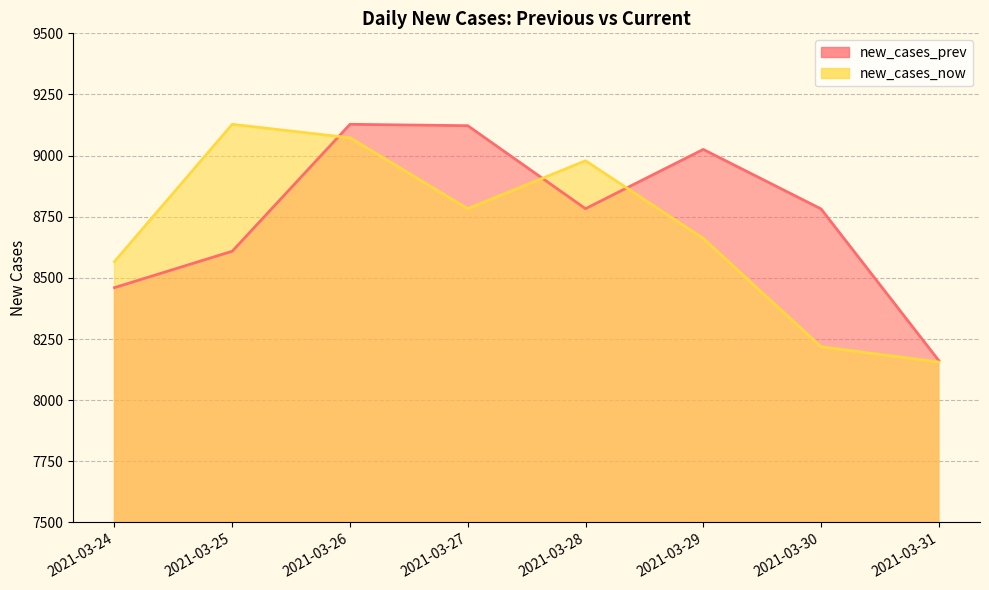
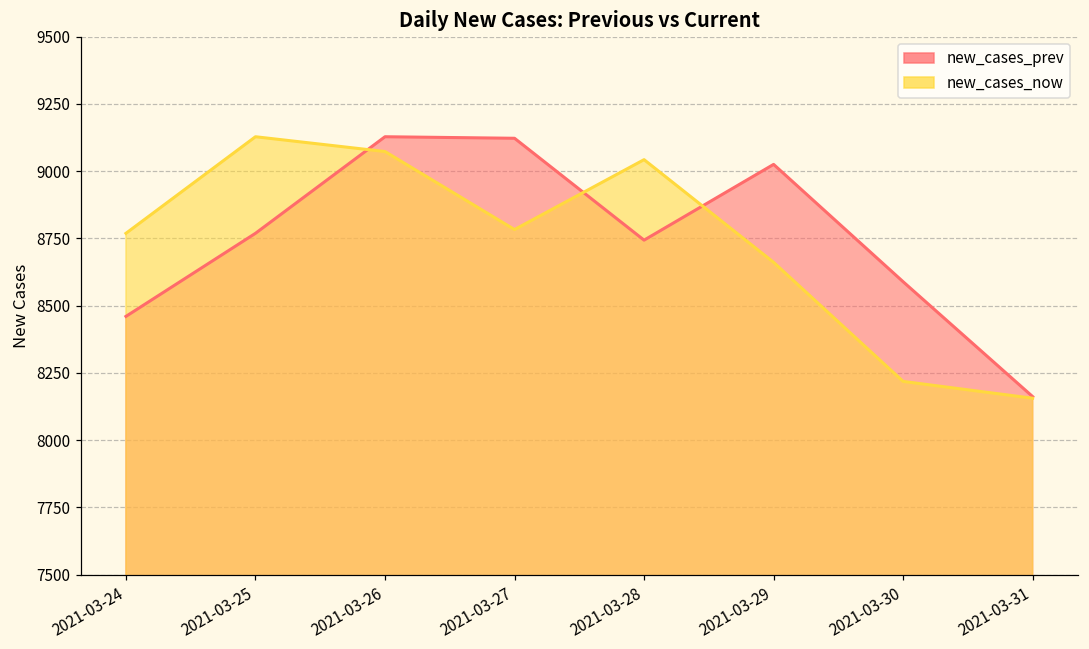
  {
    "new_cases_prev": {
      "2021-03-24": 8460,
-     "2021-03-25": 8610,
+     "2021-03-25": 8770,
      "2021-03-26": 9130,
      "2021-03-27": 9120,
-     "2021-03-28": 8780,
+     "2021-03-28": 8740,
      "2021-03-29": 9030,
-     "2021-03-30": 8780
+     "2021-03-30": 8590
    },
    "new_cases_now": {
-     "2021-03-24": 8570,
+     "2021-03-24": 8770,
      "2021-03-25": 9130,
      "2021-03-26": 9070,
      "2021-03-27": 8780,
-     "2021-03-28": 8980,
+     "2021-03-28": 9040,
      "2021-03-29": 8660,
      "2021-03-30": 8220
    }
  }
